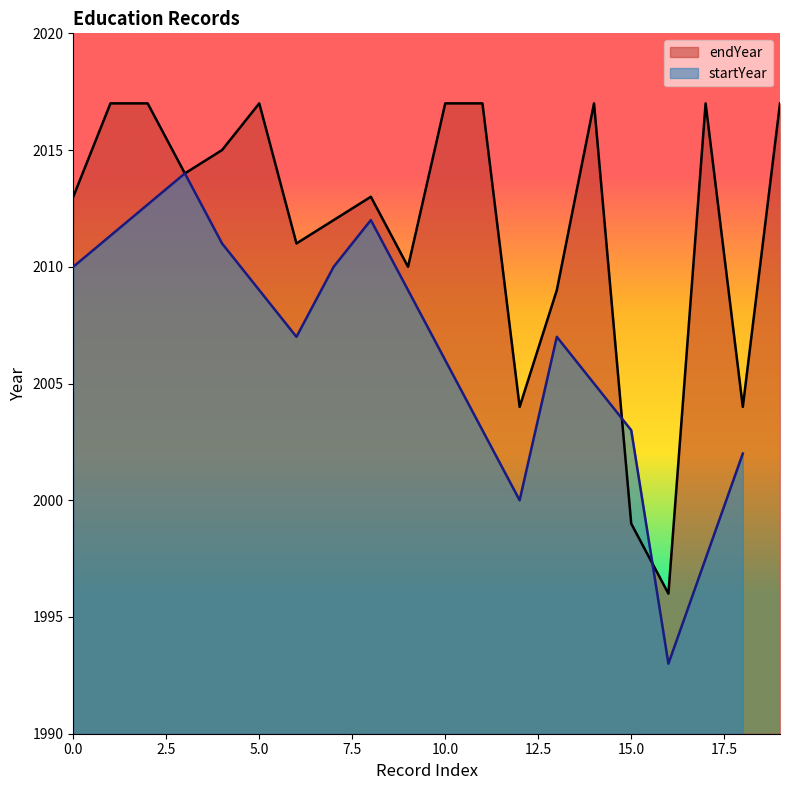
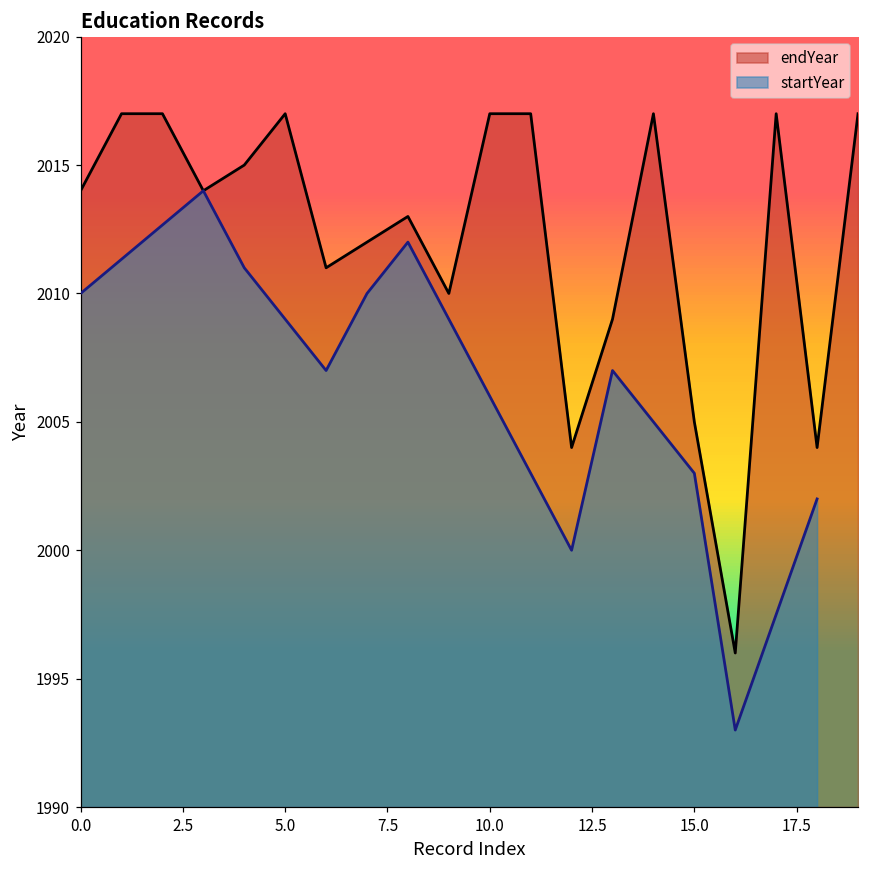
  {
    "endYear": {
-     "0.0": 2013,
+     "0.0": 2014,
      "5.0": 2017,
      "10.0": 2017,
-     "15.0": 1999
+     "15.0": 2005
    },
    "startYear": {
      "0.0": 2010,
      "15.0": 2003
    }
  }
